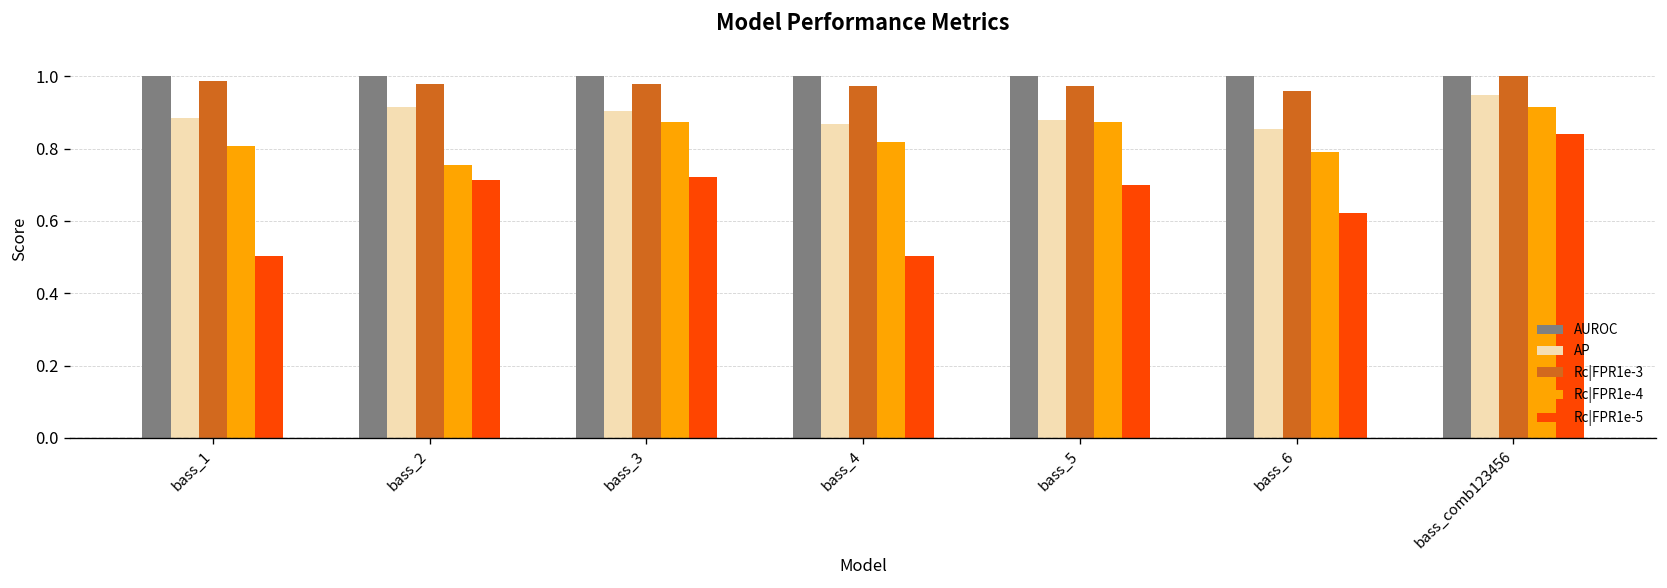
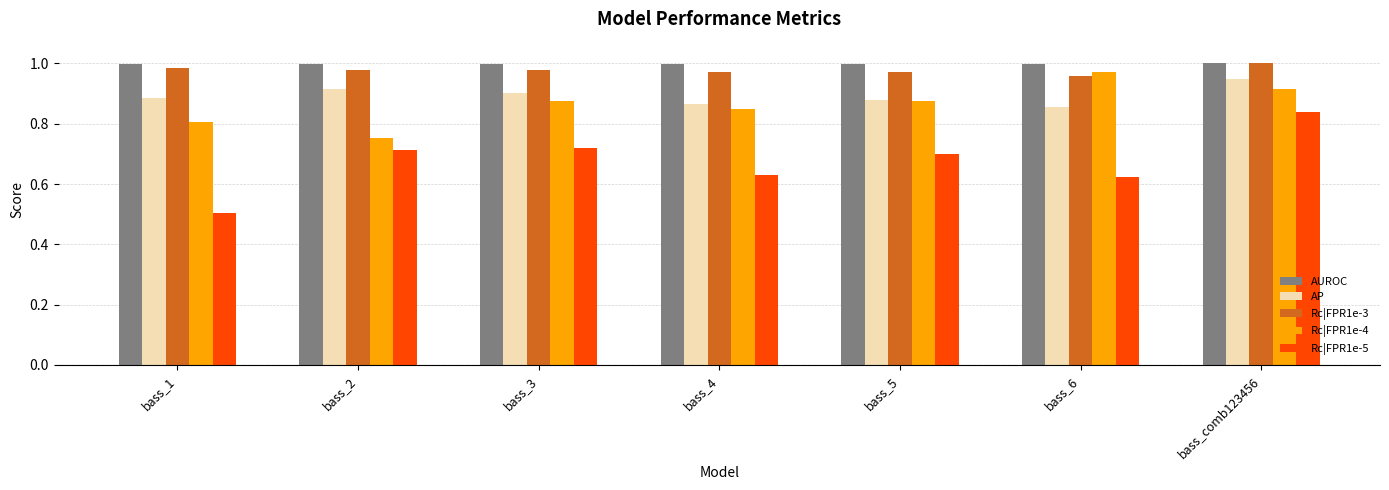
  {
    "AUROC": {
      "bass_1": 1.00,
      "bass_2": 1.00,
      "bass_3": 1.00,
      "bass_4": 1.00,
      "bass_5": 1.00,
      "bass_6": 1.00,
      "bass_comb123456": 1.00
    },
    "AP": {
      "bass_1": 0.88,
      "bass_2": 0.91,
      "bass_3": 0.90,
      "bass_4": 0.87,
      "bass_5": 0.88,
      "bass_6": 0.85,
      "bass_comb123456": 0.95
    },
    "Rc|FPR1e-3": {
      "bass_1": 0.99,
      "bass_2": 0.98,
      "bass_3": 0.98,
      "bass_4": 0.97,
      "bass_5": 0.97,
      "bass_6": 0.96,
      "bass_comb123456": 1.00
    },
    "Rc|FPR1e-4": {
      "bass_1": 0.81,
      "bass_2": 0.75,
      "bass_3": 0.87,
-     "bass_4": 0.82,
+     "bass_4": 0.85,
      "bass_5": 0.87,
-     "bass_6": 0.79,
+     "bass_6": 0.97,
      "bass_comb123456": 0.92
    },
    "Rc|FPR1e-5": {
      "bass_1": 0.50,
      "bass_2": 0.71,
      "bass_3": 0.72,
-     "bass_4": 0.50,
+     "bass_4": 0.63,
      "bass_5": 0.70,
      "bass_6": 0.62,
      "bass_comb123456": 0.84
    }
  }
